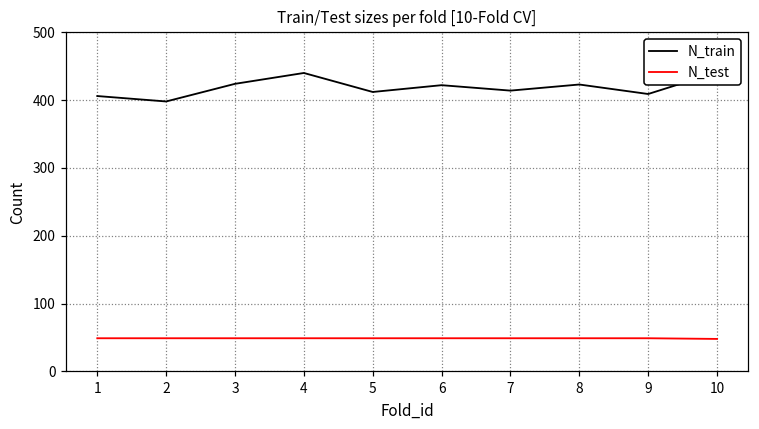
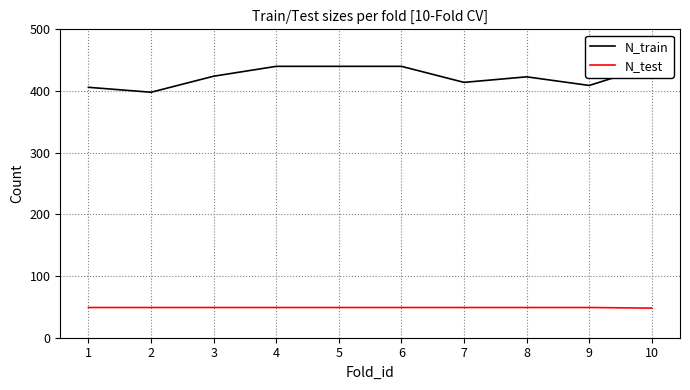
  {
    "N_train": {
      "1": 410,
      "2": 400,
      "3": 420,
      "4": 440,
-     "5": 410,
-     "6": 420,
+     "5": 440,
+     "6": 440,
      "7": 410,
      "8": 420,
      "9": 410
    },
    "N_test": {
      "1": 50,
      "2": 50,
      "3": 50,
      "4": 50,
      "5": 50,
      "6": 50,
      "7": 50,
      "8": 50,
      "9": 50,
      "10": 50
    }
  }
